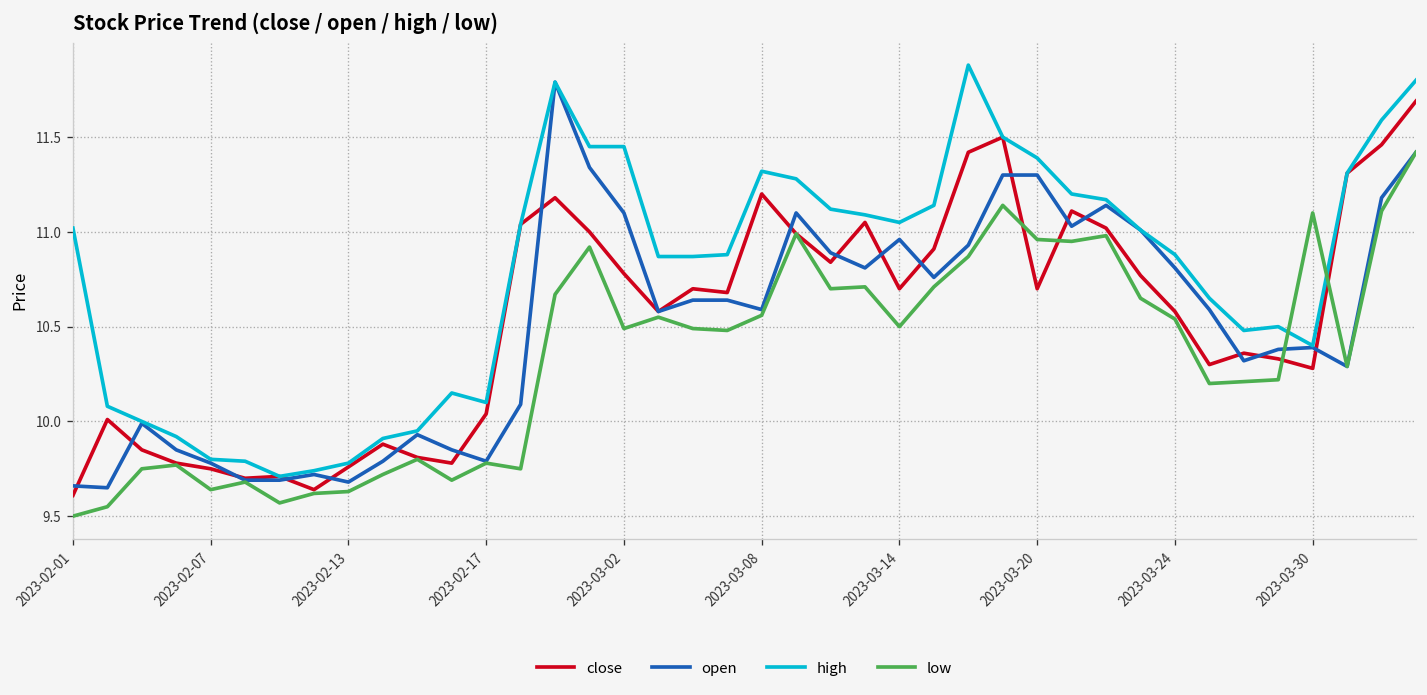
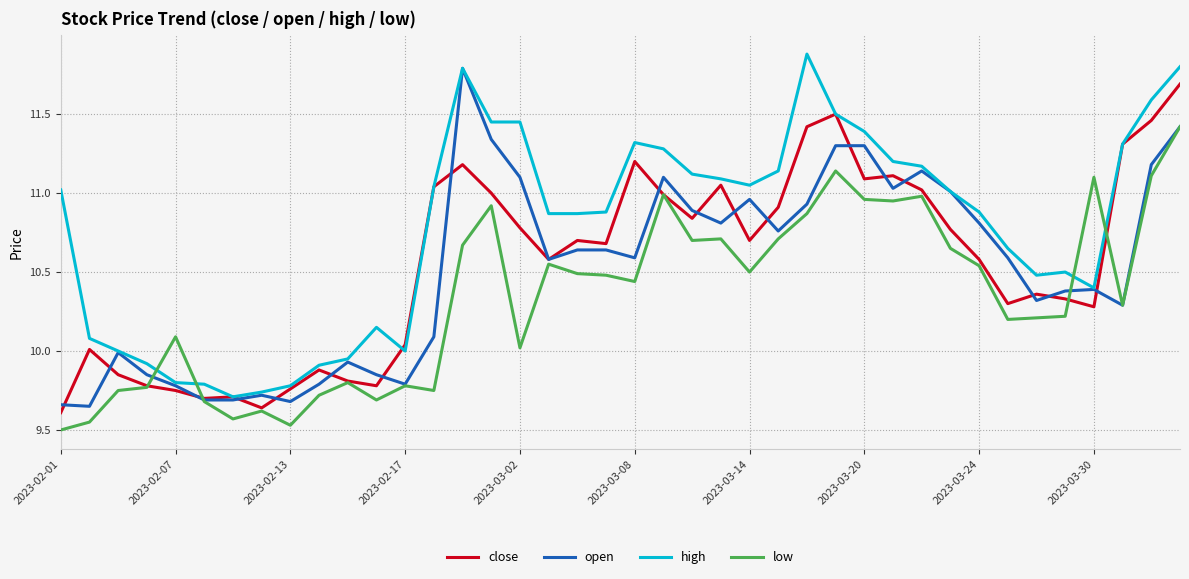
  {
    "close": {
      "2023-02-01": 9.61,
      "2023-02-07": 9.75,
      "2023-02-13": 9.76,
      "2023-02-17": 10.04,
      "2023-03-02": 10.78,
      "2023-03-08": 11.20,
      "2023-03-14": 10.70,
-     "2023-03-20": 10.70,
+     "2023-03-20": 11.09,
      "2023-03-24": 10.58,
      "2023-03-30": 10.28
    },
    "open": {
      "2023-02-01": 9.66,
      "2023-02-07": 9.78,
      "2023-02-13": 9.68,
      "2023-03-02": 11.10,
      "2023-03-08": 10.59,
      "2023-03-14": 10.96,
      "2023-03-20": 11.30,
      "2023-03-24": 10.81
    },
    "high": {
      "2023-02-01": 11.02,
      "2023-02-07": 9.8,
      "2023-02-13": 9.78,
-     "2023-02-17": 10.1,
+     "2023-02-17": 10.0,
      "2023-03-02": 11.45,
      "2023-03-08": 11.32,
      "2023-03-14": 11.05,
      "2023-03-20": 11.4,
      "2023-03-24": 10.88
    },
    "low": {
      "2023-02-01": 9.50,
-     "2023-02-07": 9.64,
-     "2023-02-13": 9.63,
-     "2023-03-02": 10.49,
-     "2023-03-08": 10.56,
+     "2023-02-07": 10.09,
+     "2023-02-13": 9.53,
+     "2023-03-02": 10.02,
+     "2023-03-08": 10.44,
      "2023-03-14": 10.50,
      "2023-03-20": 10.96,
      "2023-03-24": 10.54,
      "2023-03-30": 11.10
    }
  }
